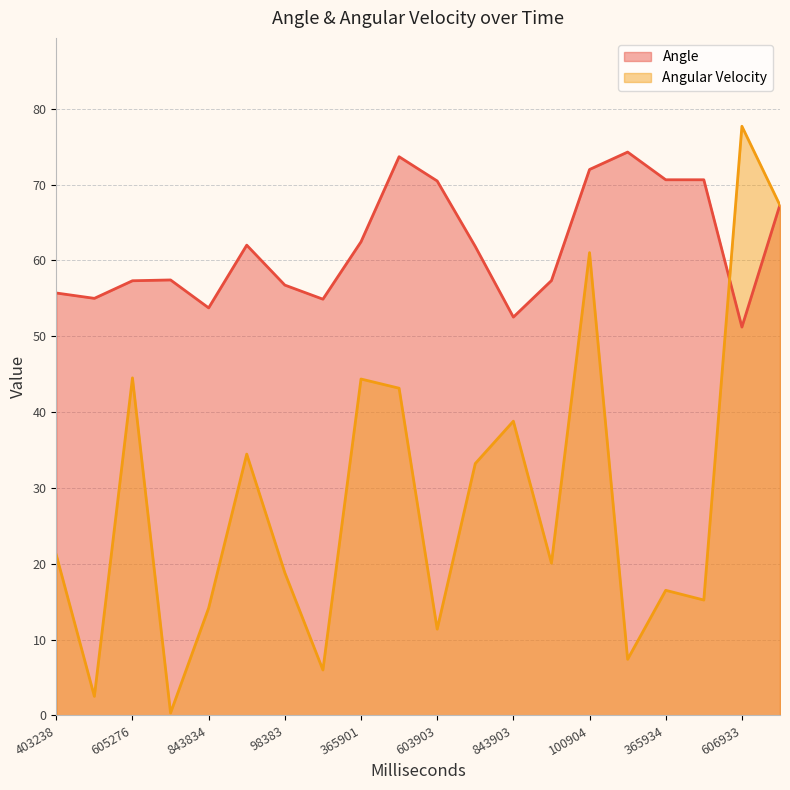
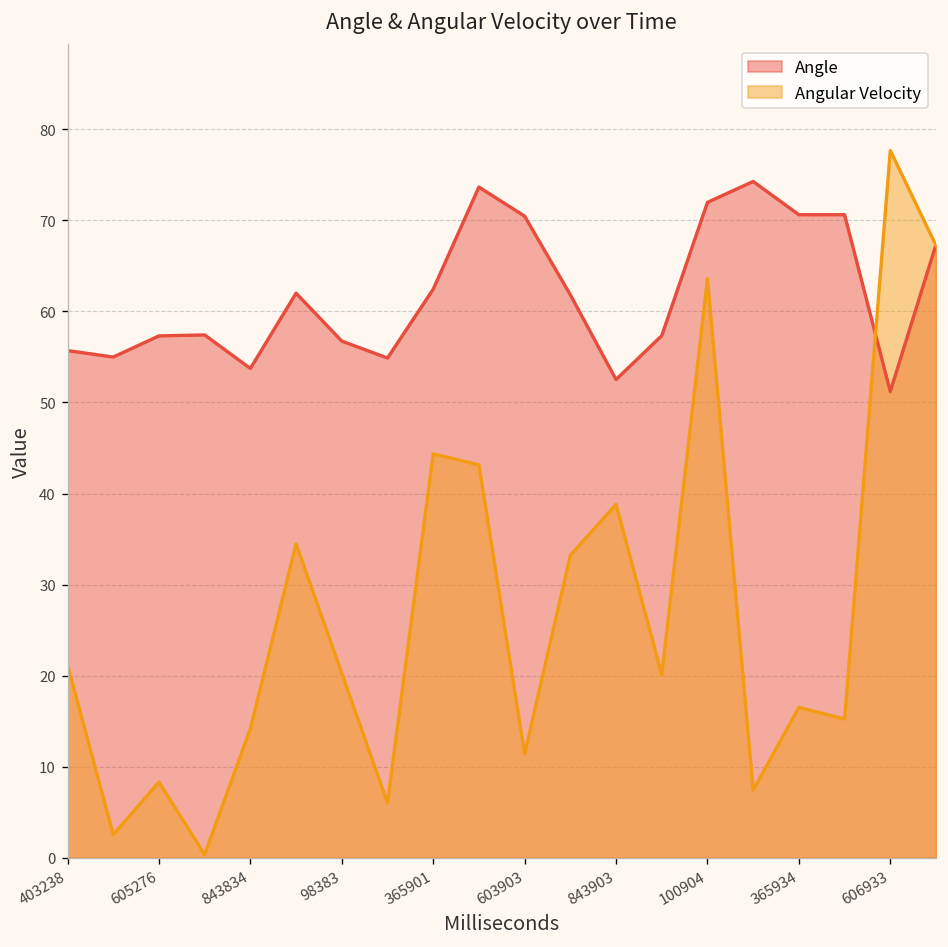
  {
    "Angle": {
      "403238": 56,
      "605276": 57,
      "843834": 54,
      "98383": 57,
      "365901": 62,
      "603903": 70,
      "843903": 53,
      "100904": 72,
      "365934": 71,
      "606933": 51
    },
    "Angular Velocity": {
      "403238": 21,
-     "605276": 45,
+     "605276": 8,
      "843834": 14,
-     "98383": 19,
+     "98383": 20,
      "365901": 44,
      "603903": 11,
      "843903": 39,
-     "100904": 61,
+     "100904": 64,
      "365934": 17,
      "606933": 78
    }
  }
